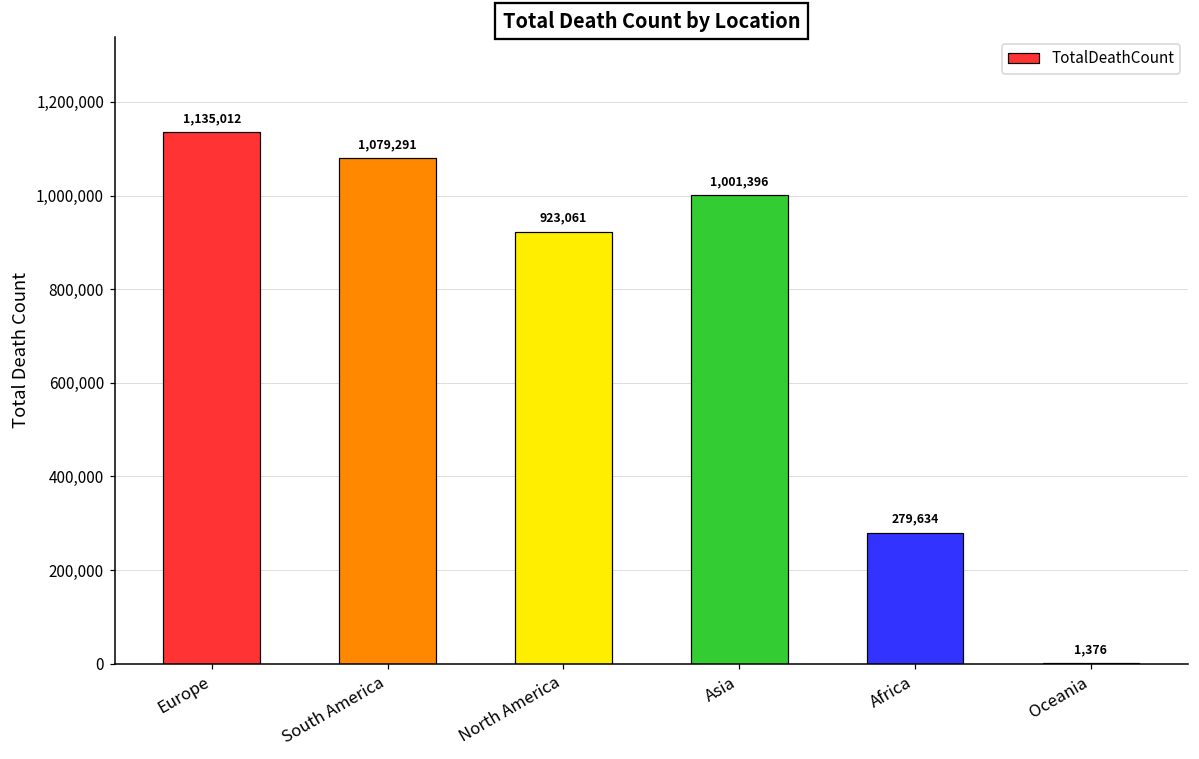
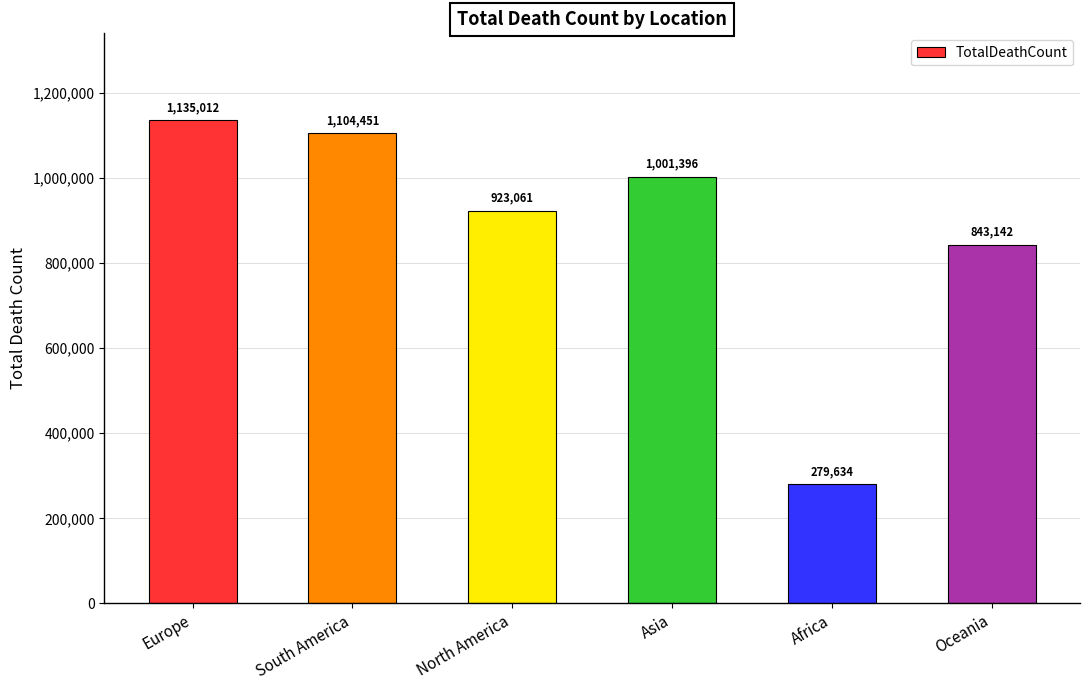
  {
    "Europe": "1,135,012",
-   "South America": "1,079,291",
+   "South America": "1,104,451",
    "North America": "923,061",
    "Asia": "1,001,396",
    "Africa": "279,634",
-   "Oceania": "1,376"
+   "Oceania": "843,142"
  }
